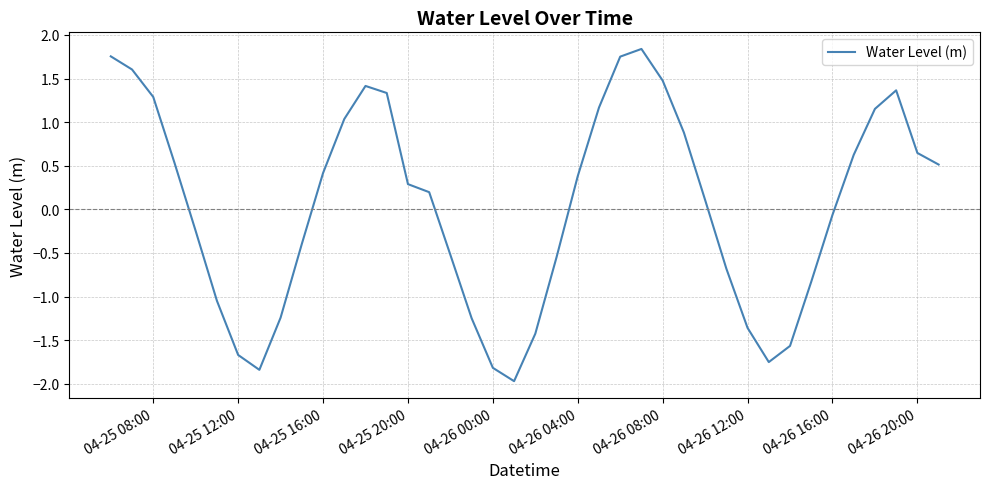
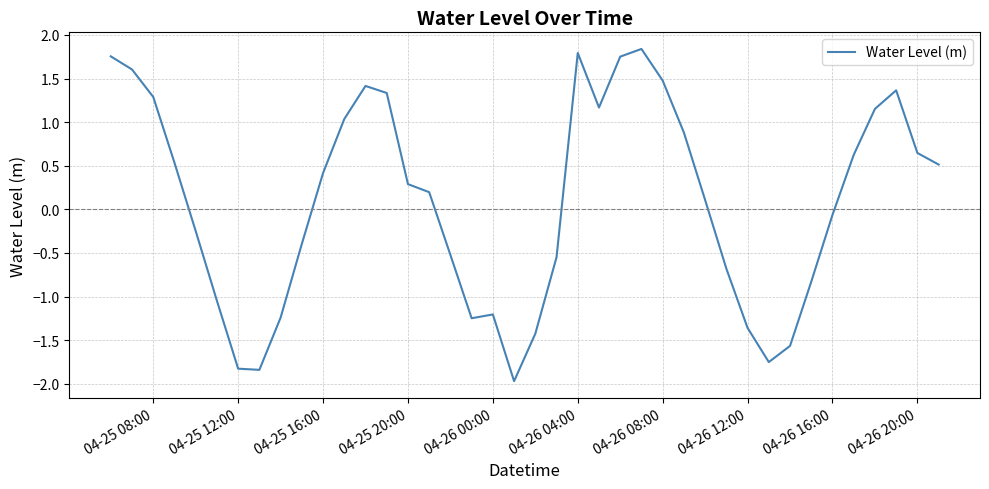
  {
    "04-25 08:00": 1.3,
-   "04-25 12:00": -1.7,
+   "04-25 12:00": -1.8,
    "04-25 16:00": 0.4,
    "04-25 20:00": 0.3,
-   "04-26 00:00": -1.8,
-   "04-26 04:00": 0.4,
+   "04-26 00:00": -1.2,
+   "04-26 04:00": 1.8,
    "04-26 08:00": 1.5,
    "04-26 12:00": -1.4,
    "04-26 16:00": -0.1,
    "04-26 20:00": 0.6
  }
